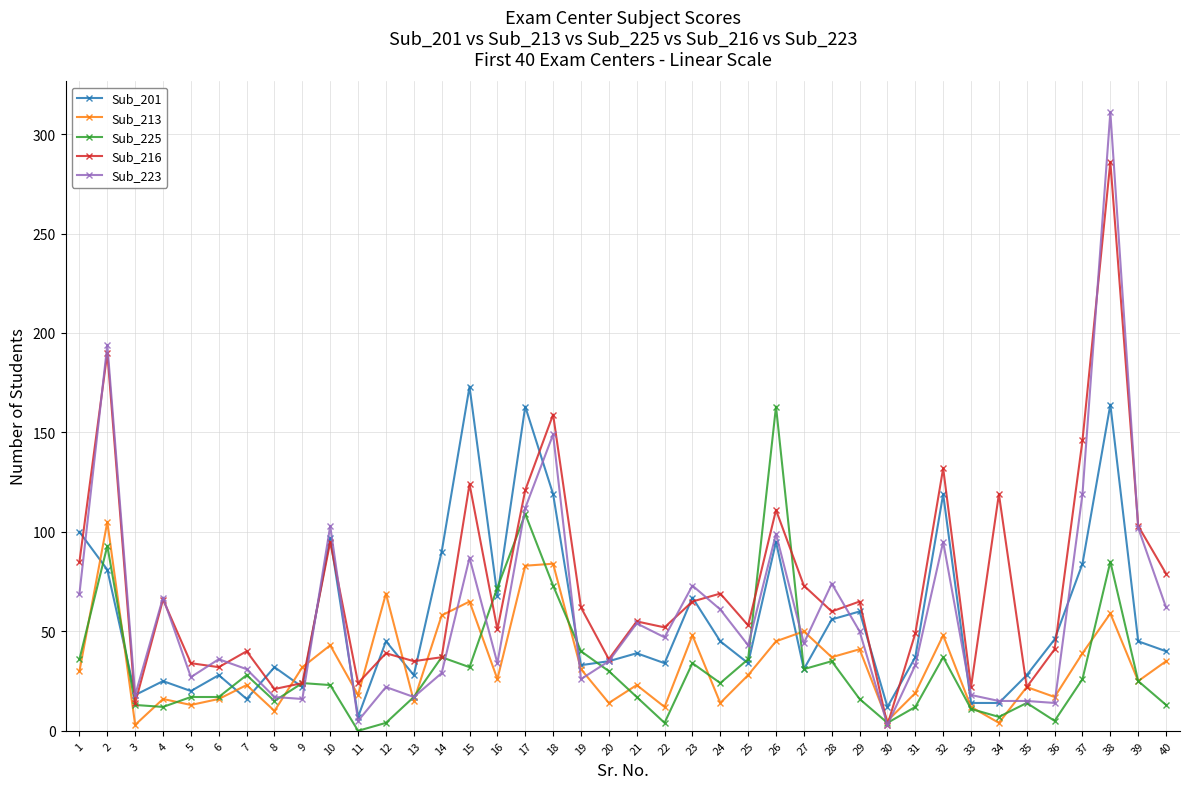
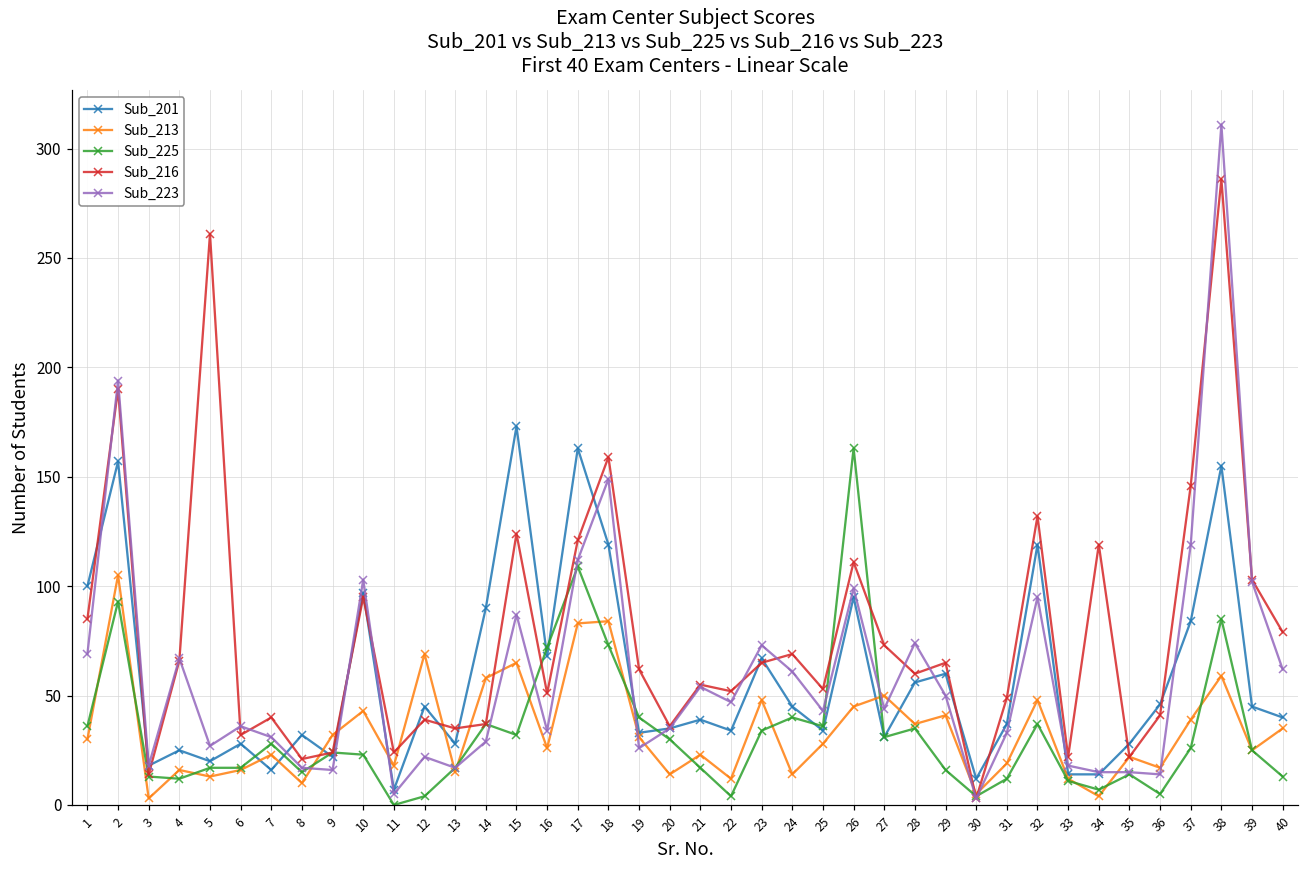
  {
    "Sub_201": {
      "1": 100,
-     "2": 81,
+     "2": 157,
      "4": 25,
      "5": 20,
      "6": 28,
      "7": 16,
      "8": 32,
      "9": 22,
      "10": 97,
      "11": 7,
      "12": 45,
      "13": 28,
      "14": 90,
      "15": 173,
      "16": 68,
      "17": 163,
      "18": 119,
      "19": 33,
      "21": 39,
      "22": 34,
      "23": 67,
      "24": 45,
      "25": 34,
      "26": 95,
      "28": 56,
      "29": 60,
      "30": 12,
      "31": 37,
      "32": 119,
      "33": 14,
      "35": 28,
      "36": 46,
      "37": 84,
-     "38": 164,
+     "38": 155,
      "39": 45,
      "40": 40
    },
    "Sub_213": {
      "1": 30,
      "2": 105,
      "3": 3,
      "4": 16,
      "5": 13,
      "7": 23,
      "8": 10,
      "9": 32,
      "10": 43,
      "11": 18,
      "12": 69,
      "13": 15,
      "14": 58,
      "15": 65,
      "16": 26,
      "17": 83,
      "18": 84,
      "19": 31,
      "20": 14,
      "21": 23,
      "22": 12,
      "23": 48,
      "24": 14,
      "25": 28,
      "26": 45,
      "27": 50,
      "28": 37,
      "29": 41,
      "31": 19,
      "32": 48,
      "34": 4,
      "36": 17,
      "37": 39,
      "38": 59,
      "40": 35
    },
    "Sub_225": {
      "1": 36,
      "2": 93,
      "4": 12,
      "5": 17,
      "7": 28,
      "8": 15,
      "10": 23,
      "11": 0,
      "12": 4,
      "15": 32,
      "16": 72,
      "17": 109,
      "18": 73,
      "19": 40,
      "20": 30,
      "21": 17,
      "22": 4,
      "23": 34,
-     "24": 24,
+     "24": 40,
      "25": 36,
      "26": 163,
      "28": 35,
      "29": 16,
      "31": 12,
      "32": 37,
      "34": 7,
      "36": 5,
      "37": 26,
      "38": 85,
      "40": 13
    },
    "Sub_216": {
      "1": 85,
      "2": 190,
-     "5": 34,
+     "5": 261,
      "6": 32,
      "7": 40,
      "8": 21,
      "10": 95,
      "11": 24,
      "12": 39,
      "13": 35,
      "15": 124,
      "16": 51,
      "17": 121,
      "18": 159,
      "19": 62,
      "22": 52,
      "23": 65,
      "24": 69,
      "25": 53,
      "26": 111,
      "27": 73,
      "28": 60,
      "29": 65,
      "31": 49,
      "32": 132,
      "33": 22,
      "34": 119,
      "36": 41,
      "37": 146,
      "38": 286,
      "40": 79
    },
    "Sub_223": {
      "1": 69,
      "2": 194,
      "5": 27,
      "6": 36,
      "7": 31,
      "8": 17,
      "9": 16,
      "10": 103,
      "11": 5,
      "12": 22,
      "14": 29,
      "15": 87,
      "16": 34,
      "17": 112,
      "18": 149,
      "19": 26,
      "22": 47,
      "23": 73,
      "24": 61,
      "25": 43,
      "26": 99,
      "27": 44,
      "28": 74,
      "29": 50,
      "31": 33,
      "32": 95,
      "33": 18,
      "36": 14,
      "37": 119,
      "38": 311,
      "40": 62
    }
  }
